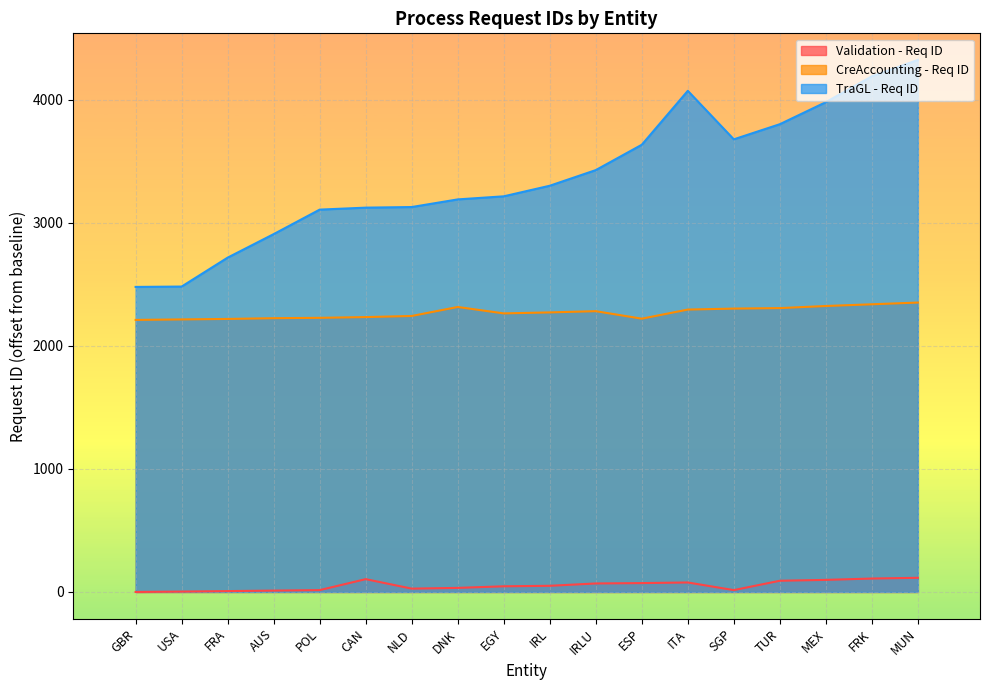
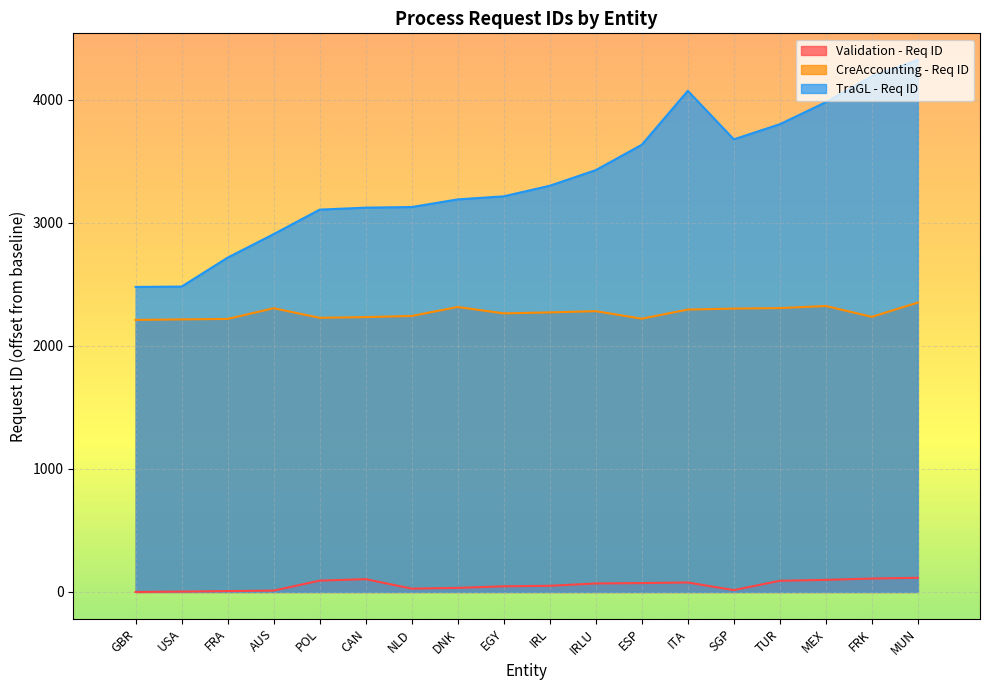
  {
    "Validation - Req ID": {
      "GBR": 0,
      "USA": 0,
      "FRA": 10,
      "AUS": 10,
-     "POL": 20,
+     "POL": 90,
      "CAN": 100,
      "NLD": 30,
      "DNK": 30,
      "EGY": 50,
      "IRL": 50,
      "IRLU": 70,
      "ESP": 70,
      "ITA": 80,
      "SGP": 20,
      "TUR": 90,
      "MEX": 100,
      "FRK": 110,
      "MUN": 120
    },
    "CreAccounting - Req ID": {
      "GBR": 2210,
      "USA": 2210,
      "FRA": 2220,
-     "AUS": 2220,
+     "AUS": 2310,
      "POL": 2230,
      "CAN": 2230,
      "NLD": 2240,
      "DNK": 2320,
      "EGY": 2260,
      "IRL": 2270,
      "IRLU": 2280,
      "ESP": 2220,
      "ITA": 2290,
      "SGP": 2300,
      "TUR": 2310,
      "MEX": 2320,
-     "FRK": 2340,
+     "FRK": 2240,
      "MUN": 2350
    },
    "TraGL - Req ID": {
      "GBR": 2480,
      "USA": 2480,
      "FRA": 2720,
      "AUS": 2910,
      "POL": 3110,
      "CAN": 3120,
      "NLD": 3130,
      "DNK": 3190,
      "EGY": 3210,
      "IRL": 3300,
      "IRLU": 3430,
      "ESP": 3630,
      "ITA": 4070,
      "SGP": 3680,
      "TUR": 3800,
      "MEX": 3980
    }
  }
